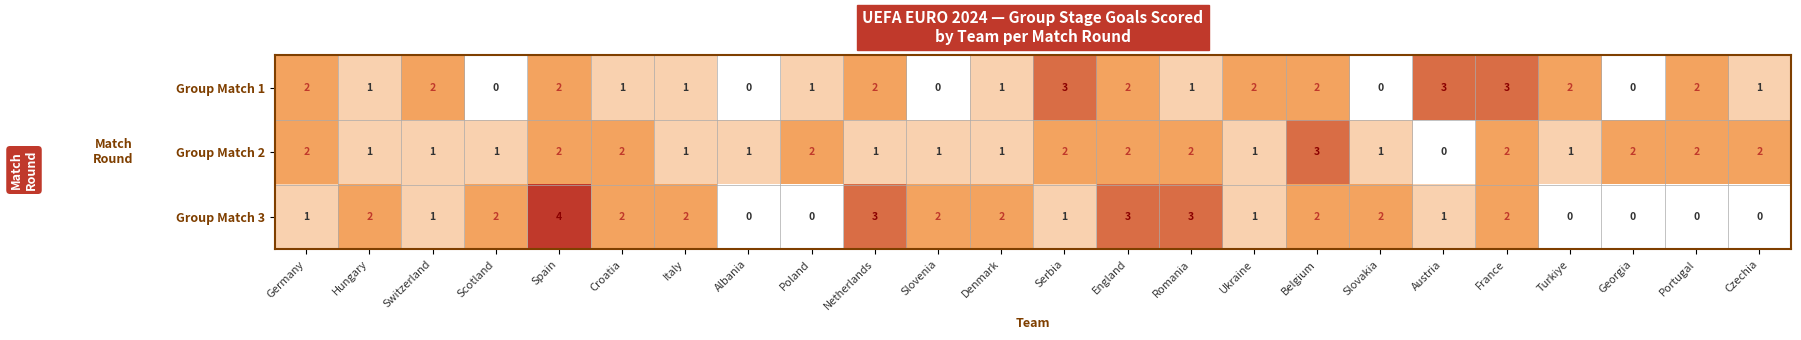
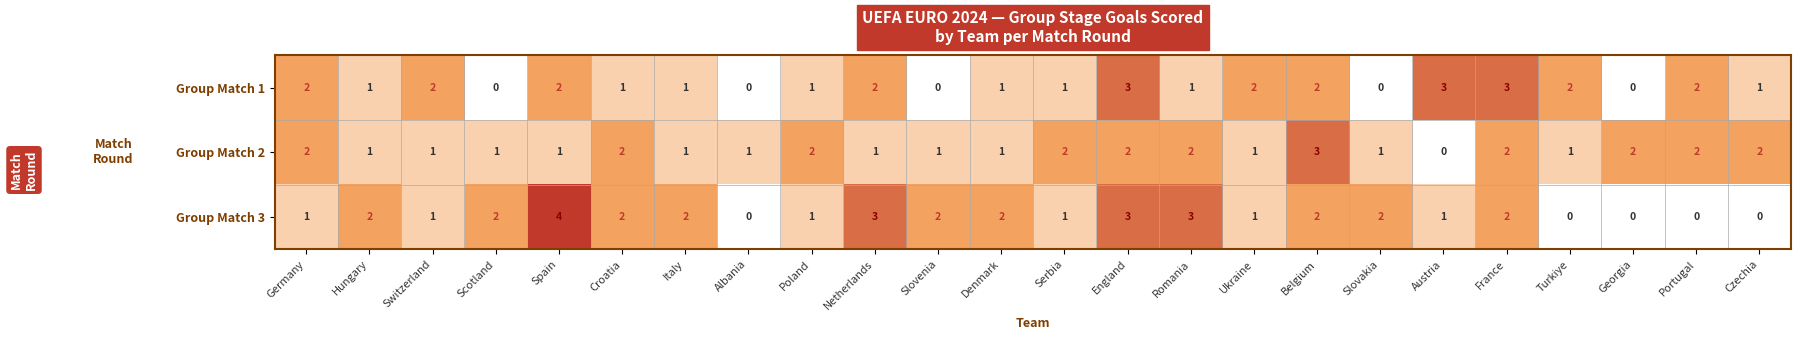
  {
    "Group Match 1": {
      "Germany": 2,
      "Hungary": 1,
      "Switzerland": 2,
      "Scotland": 0,
      "Spain": 2,
      "Croatia": 1,
      "Italy": 1,
      "Albania": 0,
      "Poland": 1,
      "Netherlands": 2,
      "Slovenia": 0,
      "Denmark": 1,
-     "Serbia": 3,
-     "England": 2,
+     "Serbia": 1,
+     "England": 3,
      "Romania": 1,
      "Ukraine": 2,
      "Belgium": 2,
      "Slovakia": 0,
      "Austria": 3,
      "France": 3,
      "Turkiye": 2,
      "Georgia": 0,
      "Portugal": 2,
      "Czechia": 1
    },
    "Group Match 2": {
      "Germany": 2,
      "Hungary": 1,
      "Switzerland": 1,
      "Scotland": 1,
-     "Spain": 2,
+     "Spain": 1,
      "Croatia": 2,
      "Italy": 1,
      "Albania": 1,
      "Poland": 2,
      "Netherlands": 1,
      "Slovenia": 1,
      "Denmark": 1,
      "Serbia": 2,
      "England": 2,
      "Romania": 2,
      "Ukraine": 1,
      "Belgium": 3,
      "Slovakia": 1,
      "Austria": 0,
      "France": 2,
      "Turkiye": 1,
      "Georgia": 2,
      "Portugal": 2,
      "Czechia": 2
    },
    "Group Match 3": {
      "Germany": 1,
      "Hungary": 2,
      "Switzerland": 1,
      "Scotland": 2,
      "Spain": 4,
      "Croatia": 2,
      "Italy": 2,
      "Albania": 0,
-     "Poland": 0,
+     "Poland": 1,
      "Netherlands": 3,
      "Slovenia": 2,
      "Denmark": 2,
      "Serbia": 1,
      "England": 3,
      "Romania": 3,
      "Ukraine": 1,
      "Belgium": 2,
      "Slovakia": 2,
      "Austria": 1,
      "France": 2,
      "Turkiye": 0,
      "Georgia": 0,
      "Portugal": 0,
      "Czechia": 0
    }
  }
